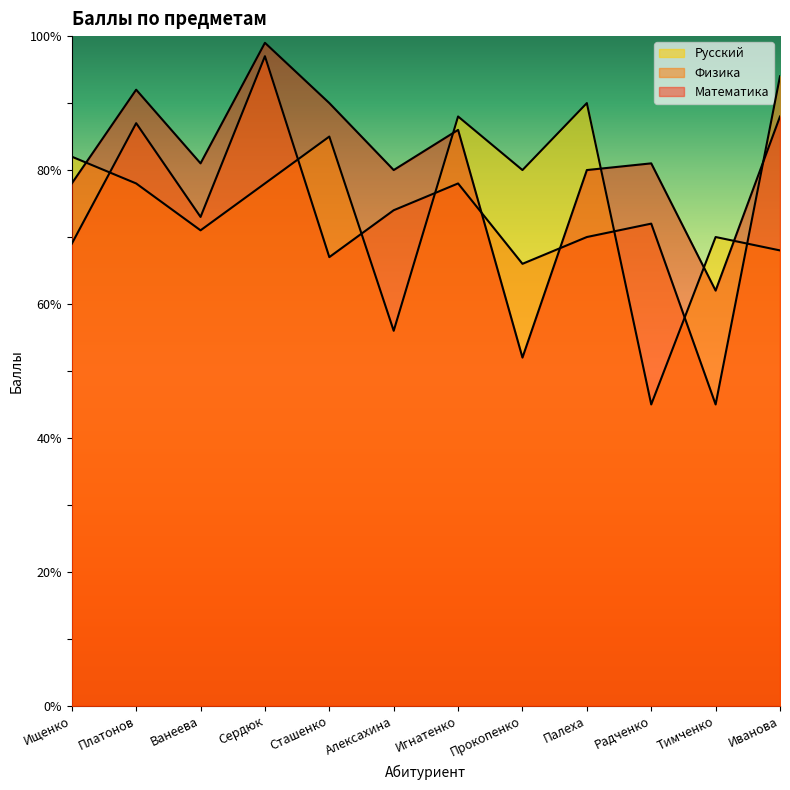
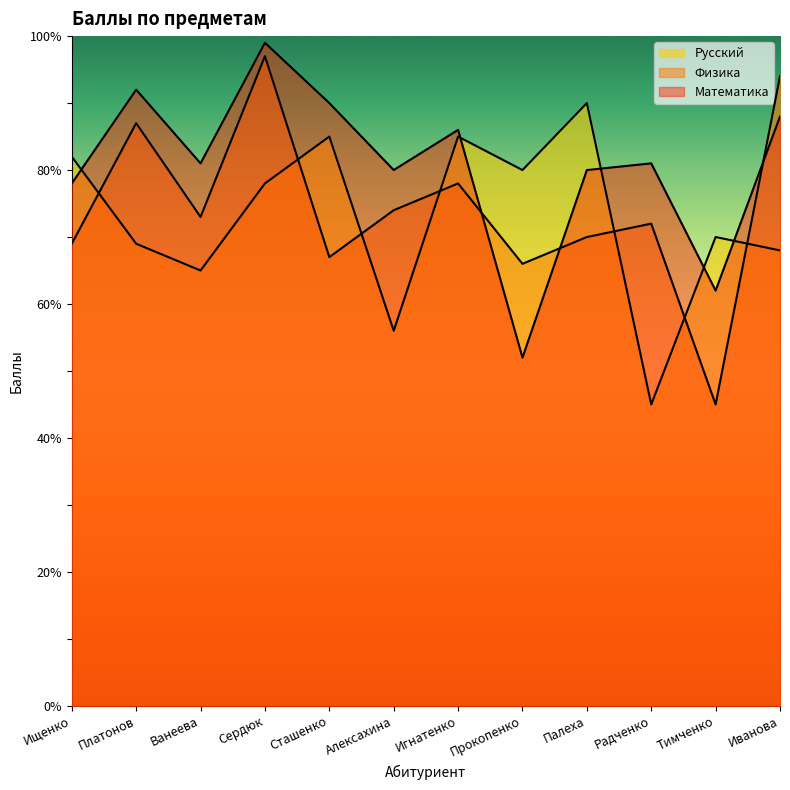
  {
    "Русский": {
      "Ищенко": "82%",
-     "Платонов": "78%",
-     "Ванеева": "71%",
+     "Платонов": "69%",
+     "Ванеева": "65%",
      "Сердюк": "78%",
      "Сташенко": "85%",
      "Алексахина": "56%",
-     "Игнатенко": "88%",
+     "Игнатенко": "85%",
      "Прокопенко": "80%",
      "Палеха": "90%",
      "Радченко": "45%",
      "Тимченко": "70%",
      "Иванова": "68%"
    }
  }
